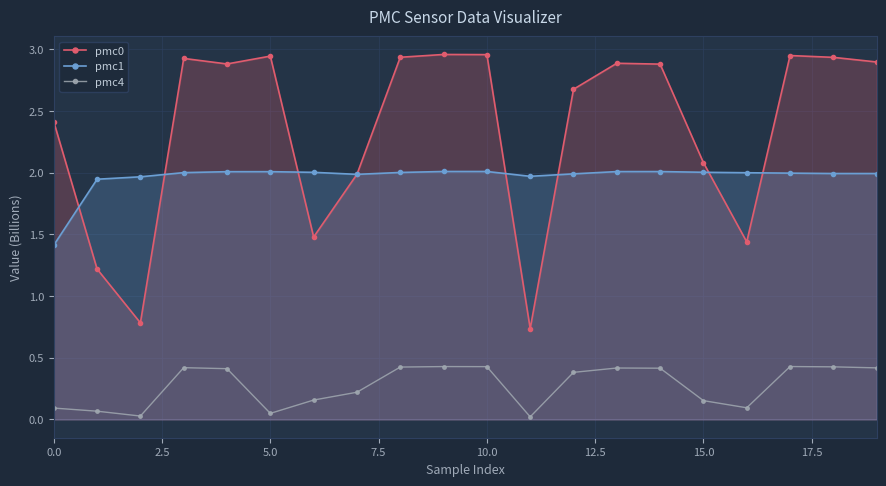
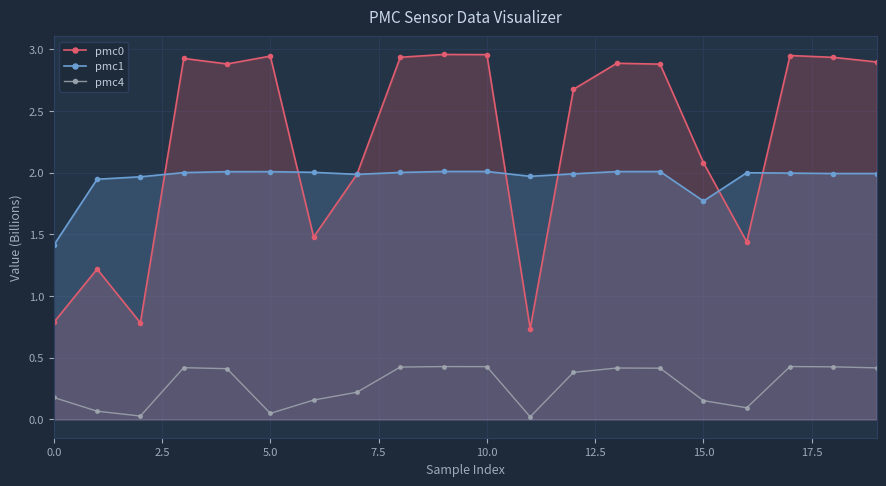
  {
    "pmc0": {
-     "0.0": 2.41,
+     "0.0": 0.79,
      "5.0": 2.95,
      "10.0": 2.96,
      "15.0": 2.08
    },
    "pmc1": {
      "0.0": 1.41,
      "5.0": 2.01,
      "10.0": 2.01,
-     "15.0": 2.00
+     "15.0": 1.77
    },
    "pmc4": {
-     "0.0": 0.09,
+     "0.0": 0.18,
      "5.0": 0.05,
      "10.0": 0.43,
      "15.0": 0.15
    }
  }
